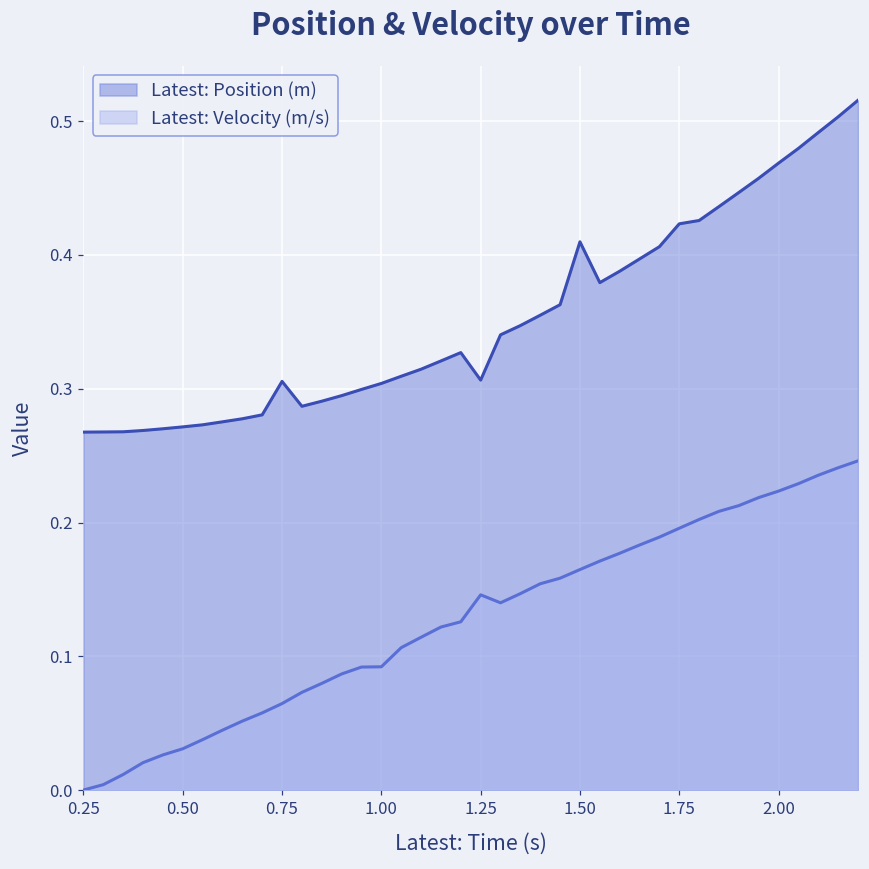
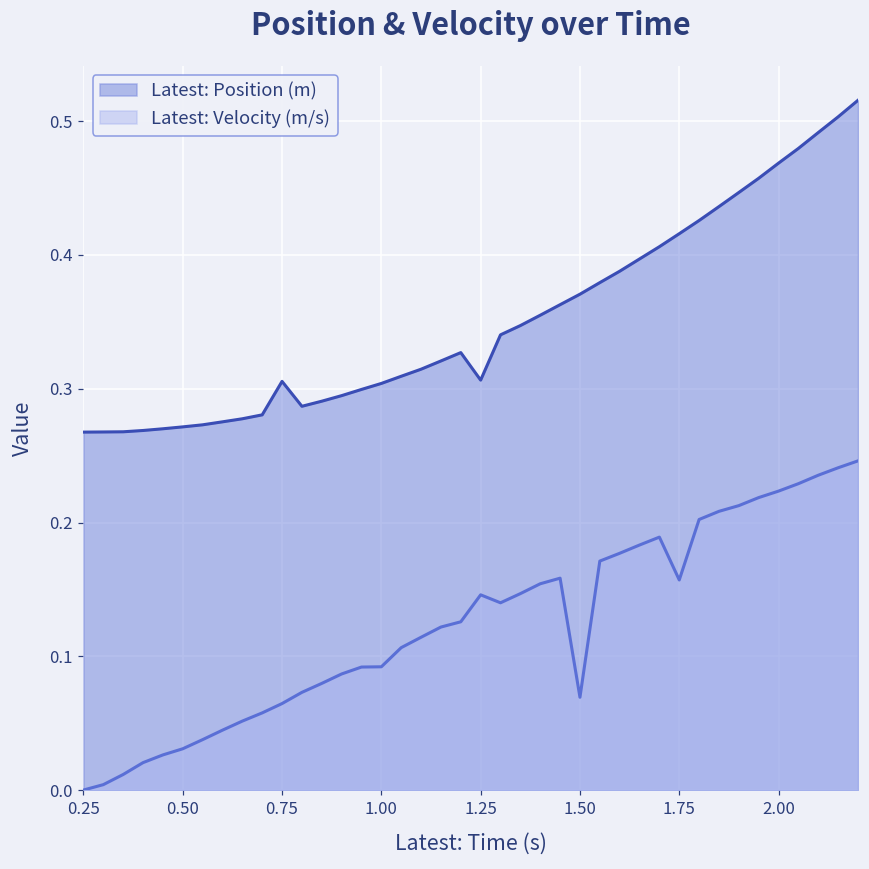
  {
    "Latest: Position (m)": {
      "0.25": 0.268,
      "0.50": 0.272,
      "0.75": 0.306,
      "1.00": 0.304,
      "1.25": 0.306,
-     "1.50": 0.410,
-     "1.75": 0.423,
+     "1.50": 0.371,
+     "1.75": 0.416,
      "2.00": 0.469
    },
    "Latest: Velocity (m/s)": {
      "0.25": 0.000,
      "0.50": 0.031,
      "0.75": 0.065,
      "1.00": 0.092,
      "1.25": 0.146,
-     "1.50": 0.165,
-     "1.75": 0.196,
+     "1.50": 0.069,
+     "1.75": 0.157,
      "2.00": 0.224
    }
  }
